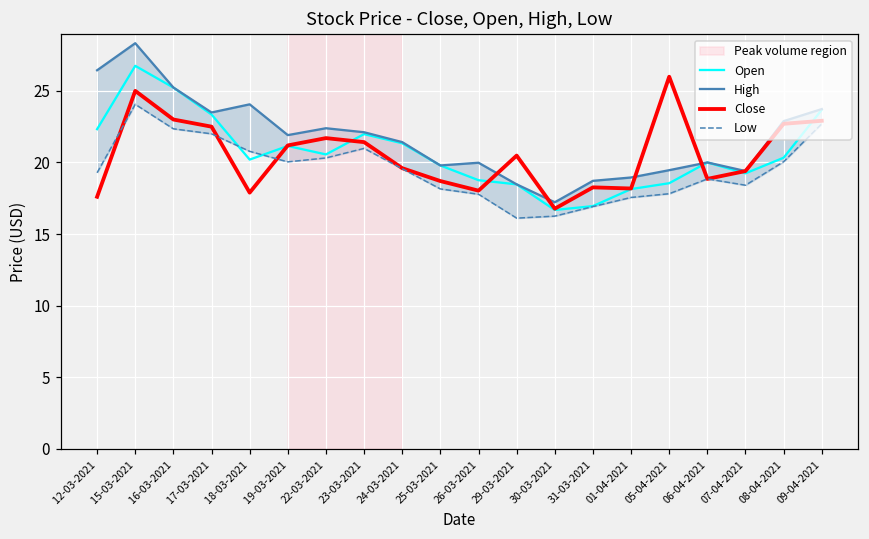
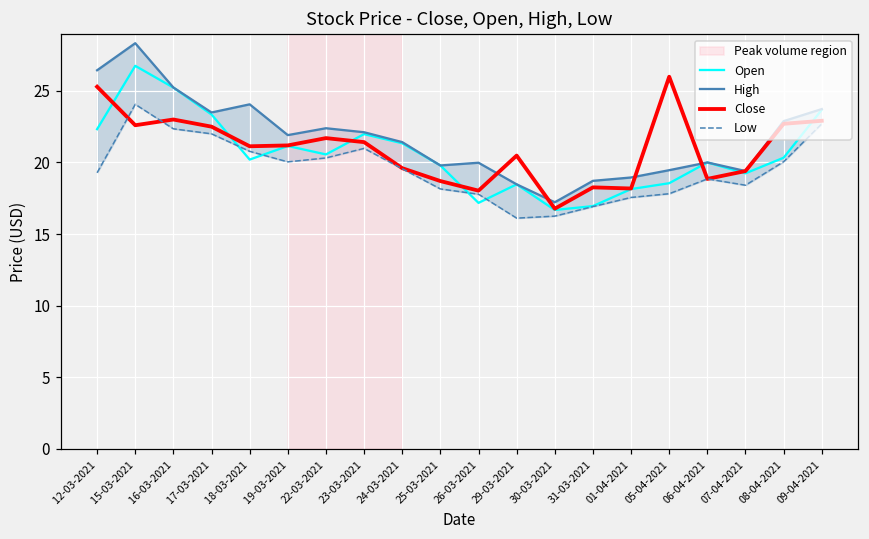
  {
    "Open": {
      "12-03-2021": 22.3,
      "15-03-2021": 26.8,
      "18-03-2021": 20.2,
      "22-03-2021": 20.6,
-     "26-03-2021": 18.8,
+     "26-03-2021": 17.2,
      "05-04-2021": 18.5,
      "08-04-2021": 20.3
    },
    "Close": {
-     "12-03-2021": 17.6,
-     "15-03-2021": 25.0,
+     "12-03-2021": 25.3,
+     "15-03-2021": 22.6,
      "16-03-2021": 23.0,
      "17-03-2021": 22.5,
-     "18-03-2021": 17.9,
+     "18-03-2021": 21.1,
      "22-03-2021": 21.7,
      "23-03-2021": 21.4,
      "25-03-2021": 18.7,
      "26-03-2021": 18.0,
      "29-03-2021": 20.5,
      "31-03-2021": 18.3,
      "05-04-2021": 26.0
    }
  }
